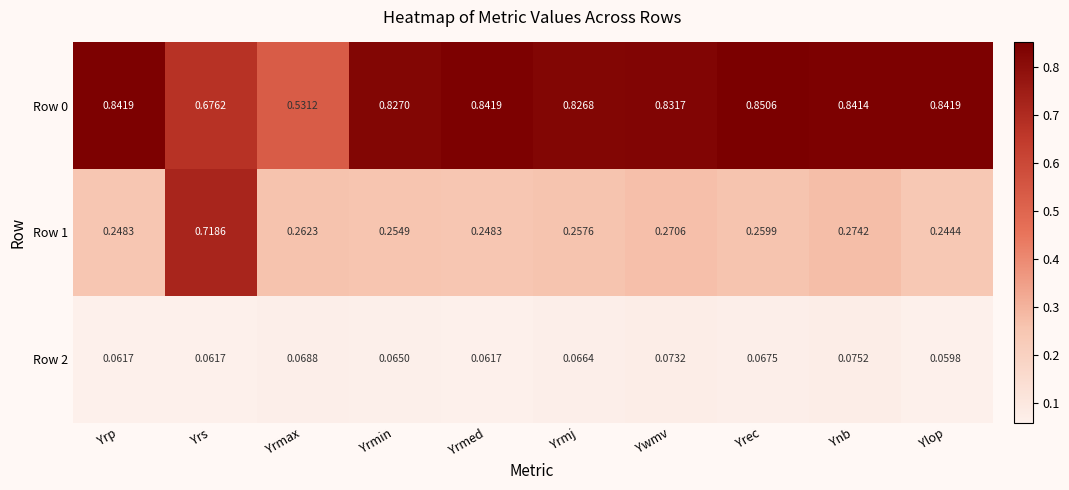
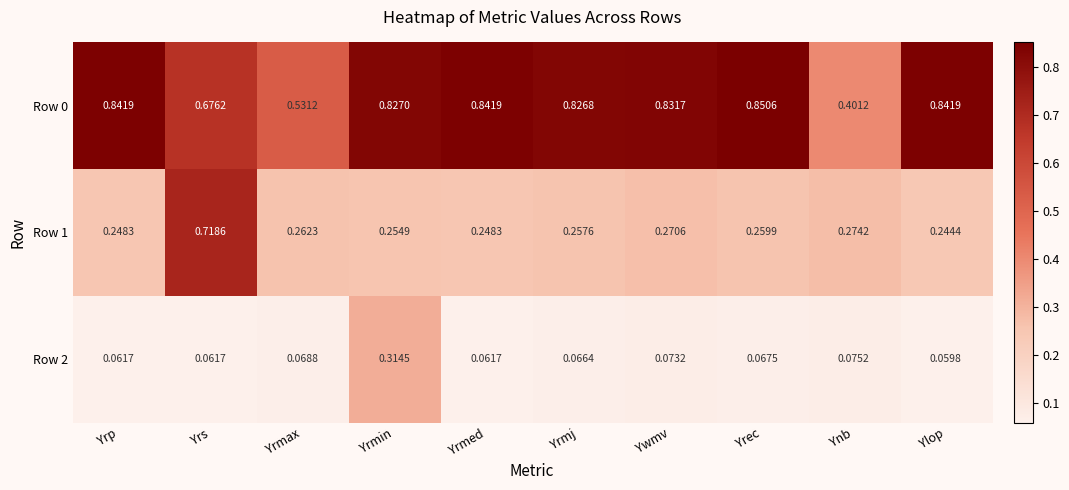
  {
    "Row 0": {
      "Yrp": 0.8419,
      "Yrs": 0.6762,
      "Yrmax": 0.5312,
      "Yrmin": 0.8270,
      "Yrmed": 0.8419,
      "Yrmj": 0.8268,
      "Ywmv": 0.8317,
      "Yrec": 0.8506,
-     "Ynb": 0.8414,
+     "Ynb": 0.4012,
      "Ylop": 0.8419
    },
    "Row 1": {
      "Yrp": 0.2483,
      "Yrs": 0.7186,
      "Yrmax": 0.2623,
      "Yrmin": 0.2549,
      "Yrmed": 0.2483,
      "Yrmj": 0.2576,
      "Ywmv": 0.2706,
      "Yrec": 0.2599,
      "Ynb": 0.2742,
      "Ylop": 0.2444
    },
    "Row 2": {
      "Yrp": 0.0617,
      "Yrs": 0.0617,
      "Yrmax": 0.0688,
-     "Yrmin": 0.0650,
+     "Yrmin": 0.3145,
      "Yrmed": 0.0617,
      "Yrmj": 0.0664,
      "Ywmv": 0.0732,
      "Yrec": 0.0675,
      "Ynb": 0.0752,
      "Ylop": 0.0598
    }
  }
